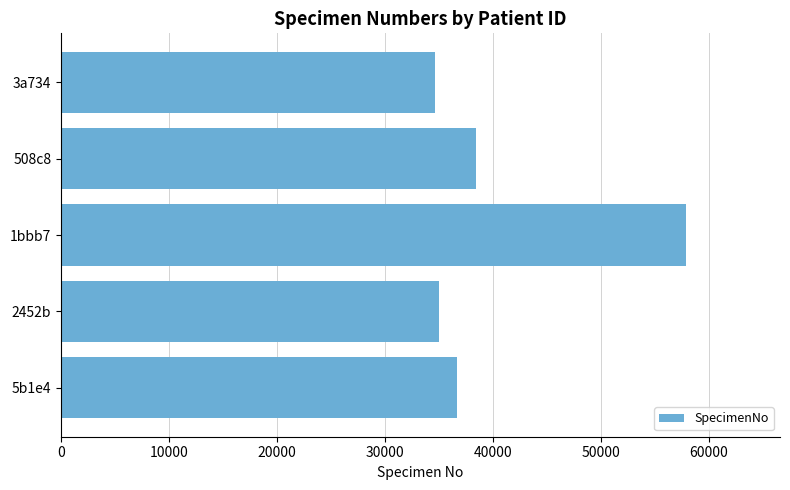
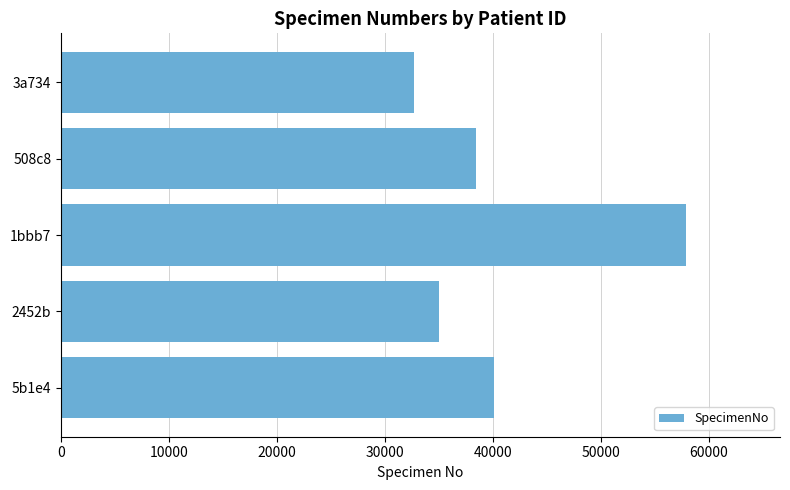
  {
-   "3a734": 34600,
+   "3a734": 32700,
    "508c8": 38500,
    "1bbb7": 57900,
    "2452b": 35000,
-   "5b1e4": 36700
+   "5b1e4": 40100
  }
